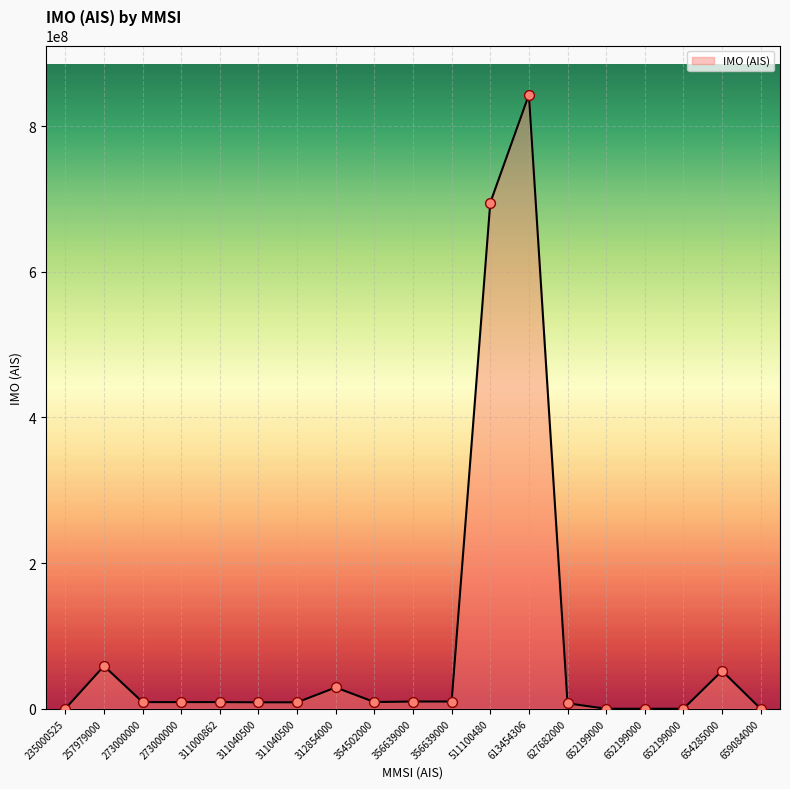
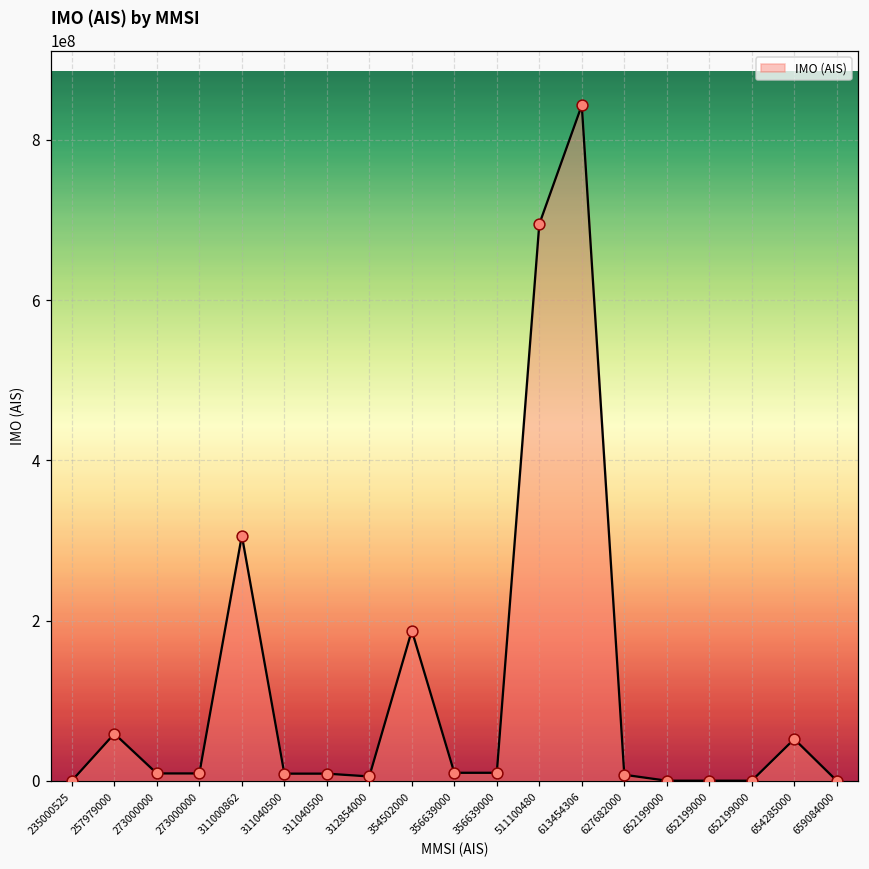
  {
    "235000525": 0,
    "257979000": 60000000,
-   "311000862": 10000000,
-   "312854000": 30000000,
-   "354502000": 10000000,
+   "311000862": 310000000,
+   "312854000": 10000000,
+   "354502000": 190000000,
    "511100480": 690000000,
    "613454306": 840000000,
    "627682000": 10000000,
    "654285000": 50000000,
    "659084000": 0
  }
